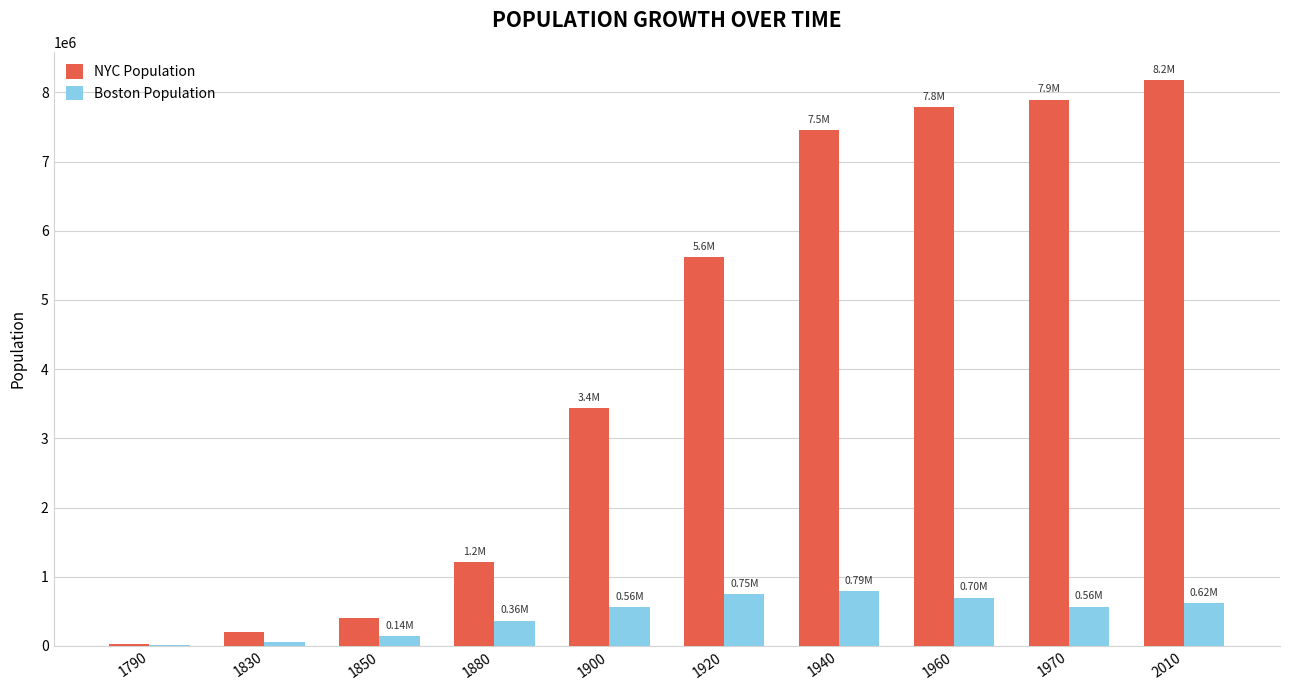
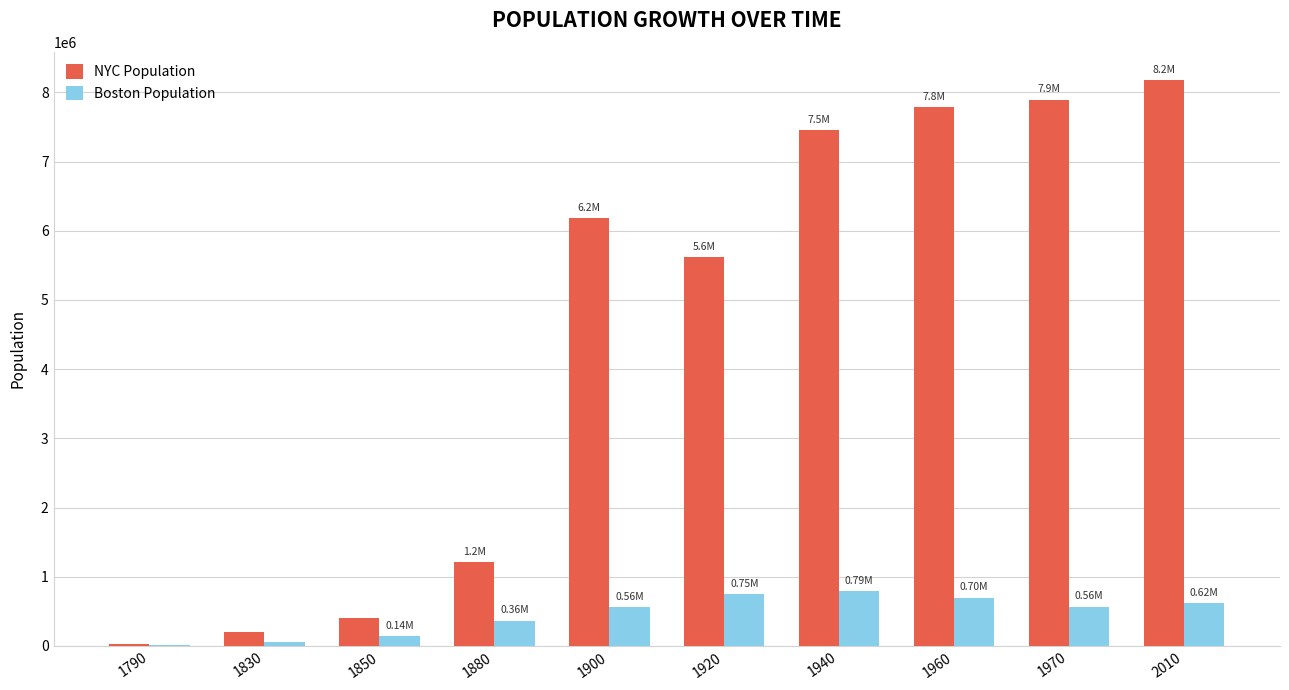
  {
    "NYC Population": {
      "1880": "1.2M",
-     "1900": "3.4M",
+     "1900": "6.2M",
      "1920": "5.6M",
      "1940": "7.5M",
      "1960": "7.8M",
      "1970": "7.9M",
      "2010": "8.2M"
    },
    "Boston Population": {
      "1850": "0.14M",
      "1880": "0.36M",
      "1900": "0.56M",
      "1920": "0.75M",
      "1940": "0.79M",
      "1960": "0.70M",
      "1970": "0.56M",
      "2010": "0.62M"
    }
  }
